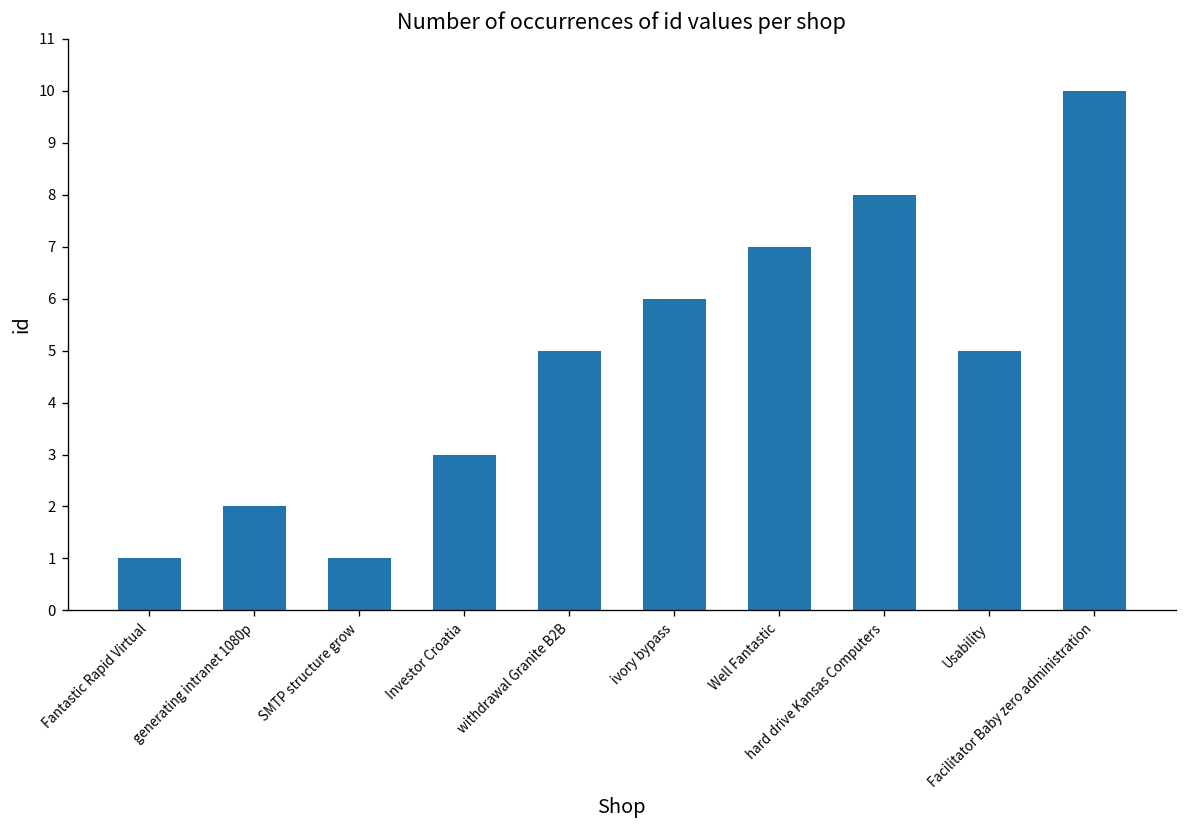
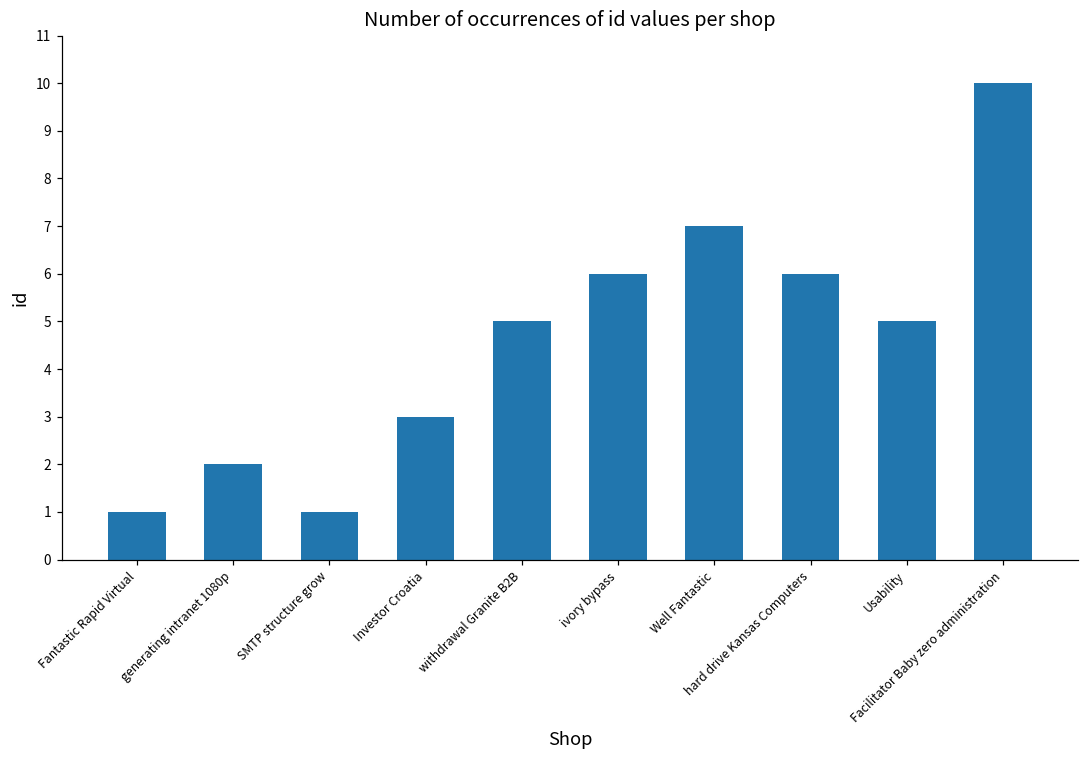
  {
    "Fantastic Rapid Virtual": 1,
    "generating intranet 1080p": 2,
    "SMTP structure grow": 1,
    "Investor Croatia": 3,
    "withdrawal Granite B2B": 5,
    "ivory bypass": 6,
    "Well Fantastic": 7,
-   "hard drive Kansas Computers": 8,
+   "hard drive Kansas Computers": 6,
    "Usability": 5,
    "Facilitator Baby zero administration": 10
  }
